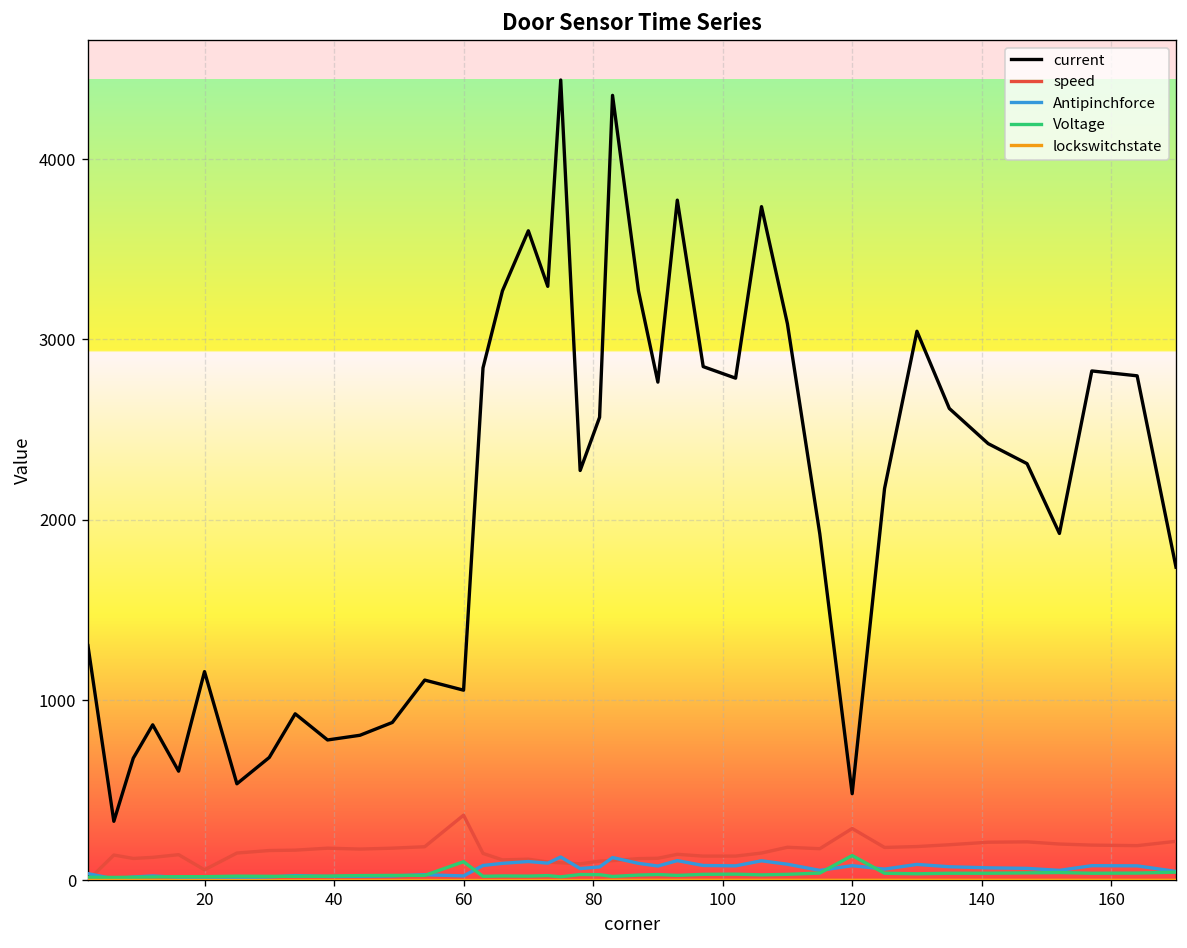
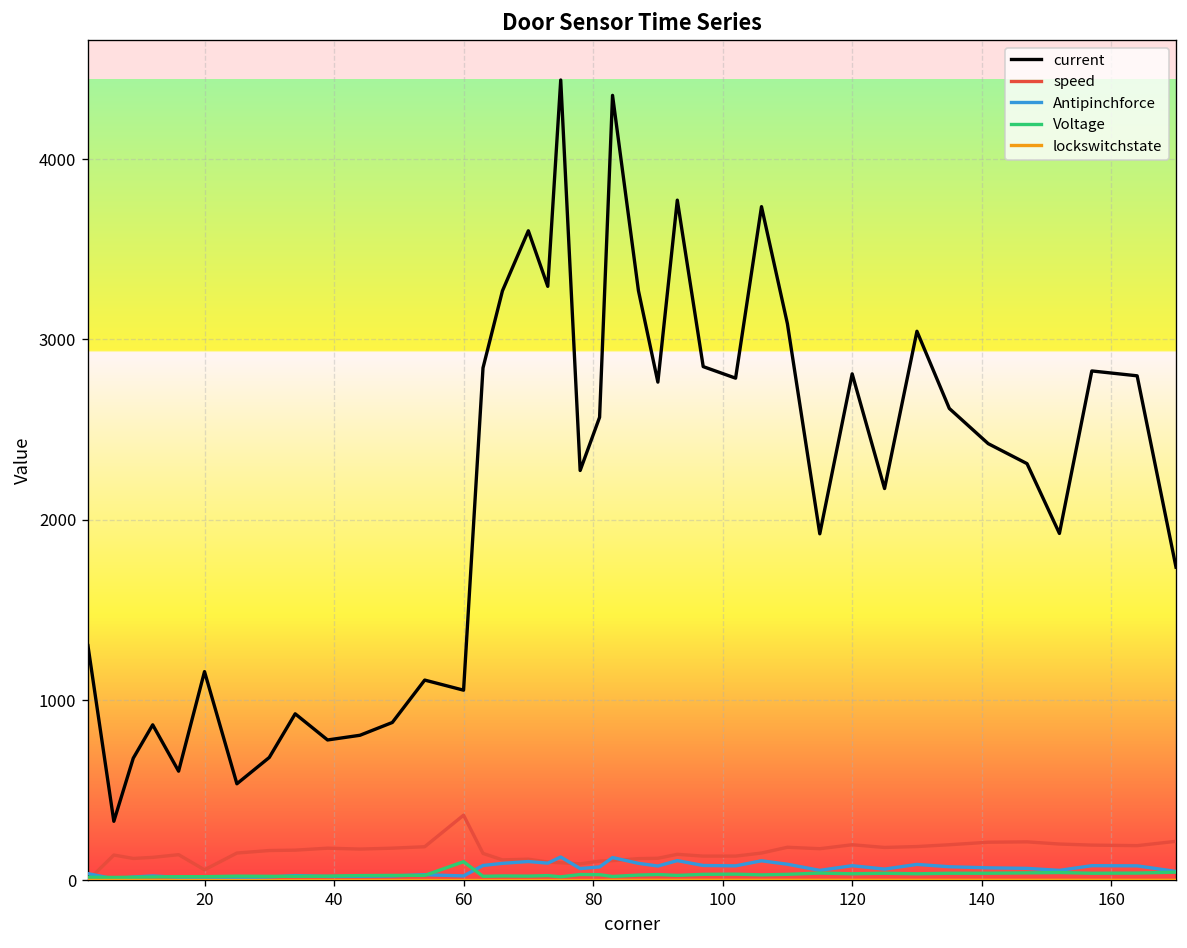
  {
    "current": {
      "20": 1160,
      "60": 1060,
-     "120": 480
+     "120": 2810
    },
    "speed": {
      "20": 60,
      "60": 360,
-     "120": 290
+     "120": 200
    },
    "Antipinchforce": {
      "60": 30,
      "120": 80
    },
    "Voltage": {
      "60": 100,
-     "120": 140
+     "120": 40
    },
    "lockswitchstate": {
      "60": 0,
      "120": 0
    }
  }
